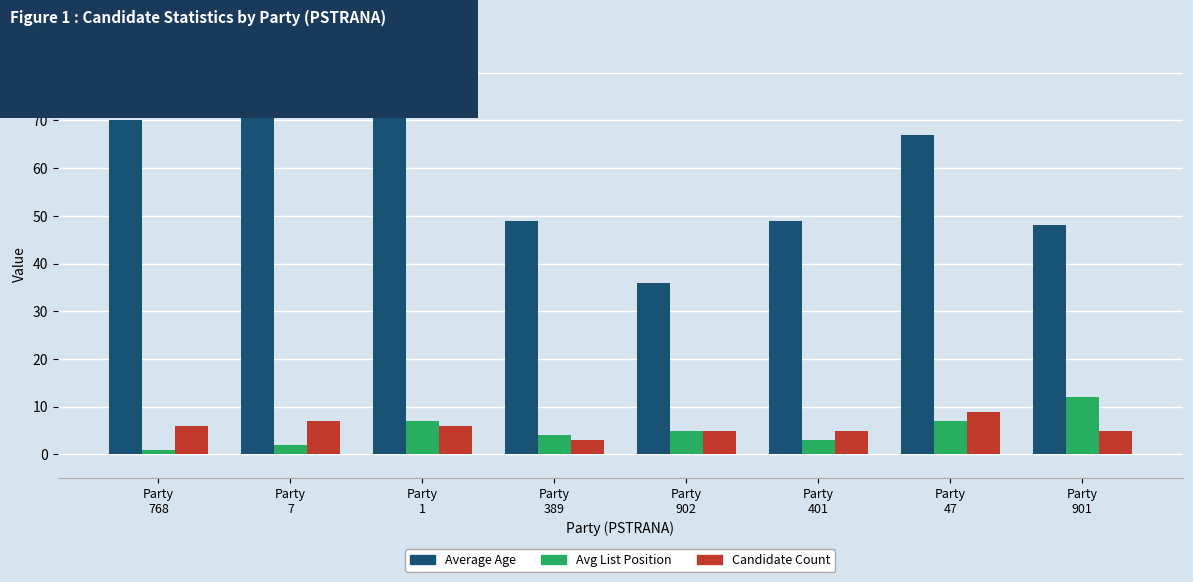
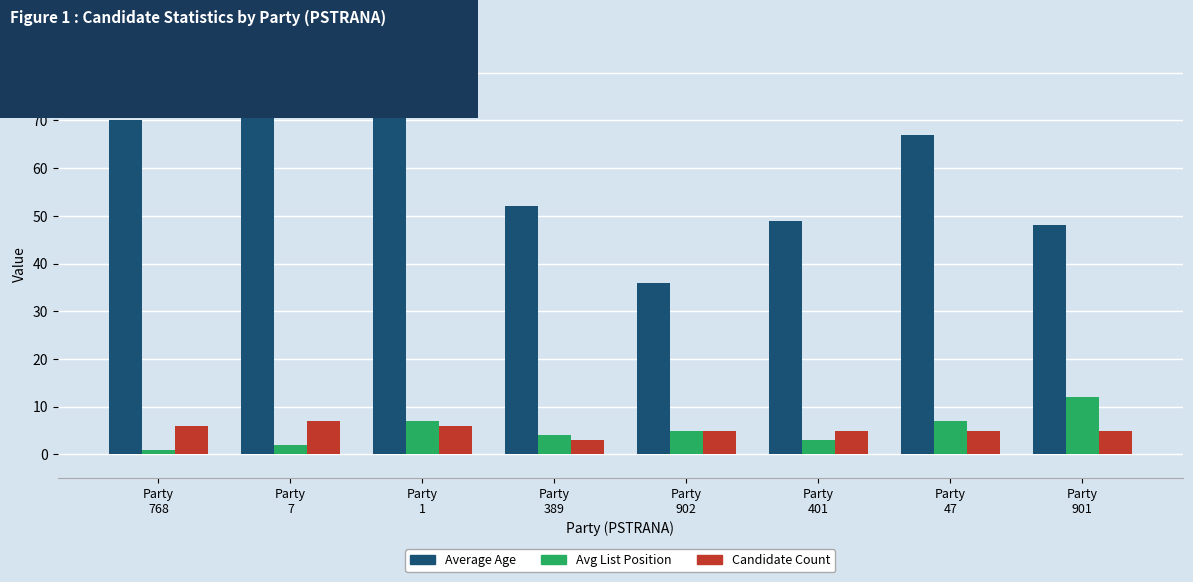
  {
    "Average Age": {
      "Party 768": 70,
      "Party 7": 72,
      "Party 1": 72,
-     "Party 389": 49,
+     "Party 389": 52,
      "Party 902": 36,
      "Party 401": 49,
      "Party 47": 67,
      "Party 901": 48
    },
    "Avg List Position": {
      "Party 768": 1,
      "Party 7": 2,
      "Party 1": 7,
      "Party 389": 4,
      "Party 902": 5,
      "Party 401": 3,
      "Party 47": 7,
      "Party 901": 12
    },
    "Candidate Count": {
      "Party 768": 6,
      "Party 7": 7,
      "Party 1": 6,
      "Party 389": 3,
      "Party 902": 5,
      "Party 401": 5,
-     "Party 47": 9,
+     "Party 47": 5,
      "Party 901": 5
    }
  }
